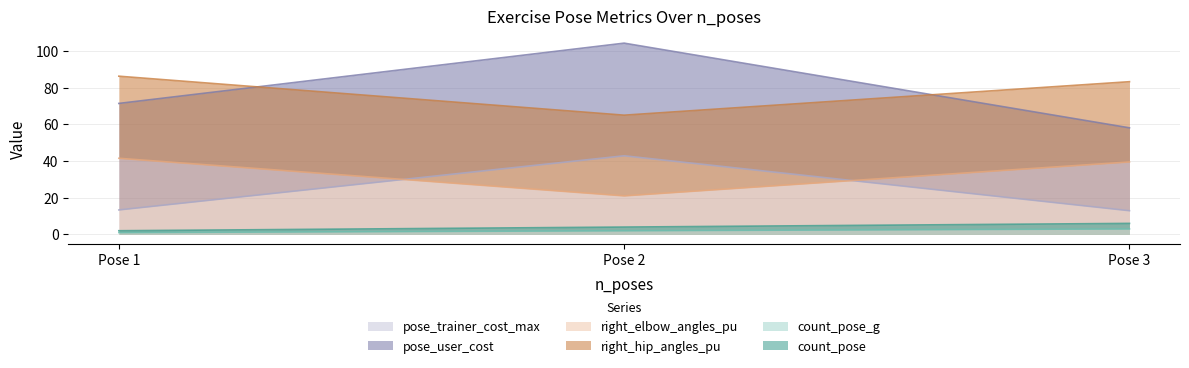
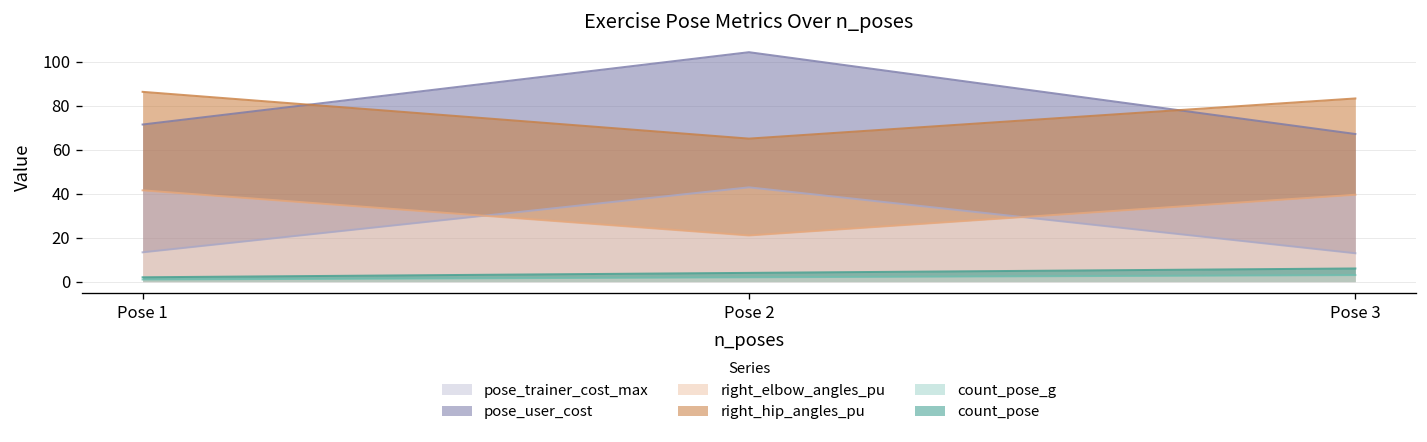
  {
    "pose_user_cost": {
      "Pose 1": 58,
      "Pose 2": 61,
-     "Pose 3": 45
+     "Pose 3": 54
    },
    "right_hip_angles_pu": {
      "Pose 1": 45,
      "Pose 2": 44,
      "Pose 3": 44
    },
    "count_pose": {
      "Pose 2": 2,
      "Pose 3": 3
    }
  }
